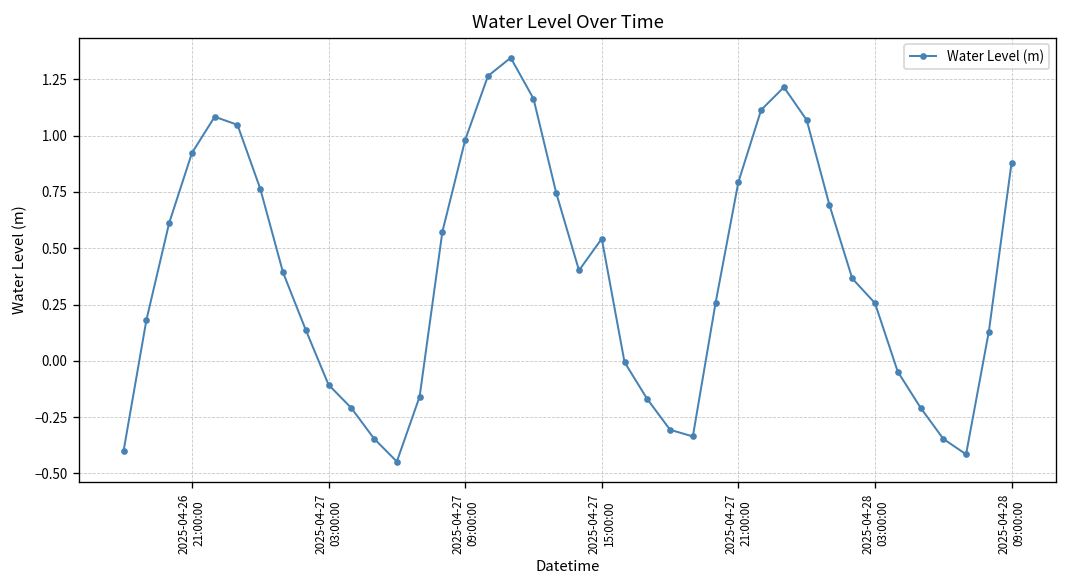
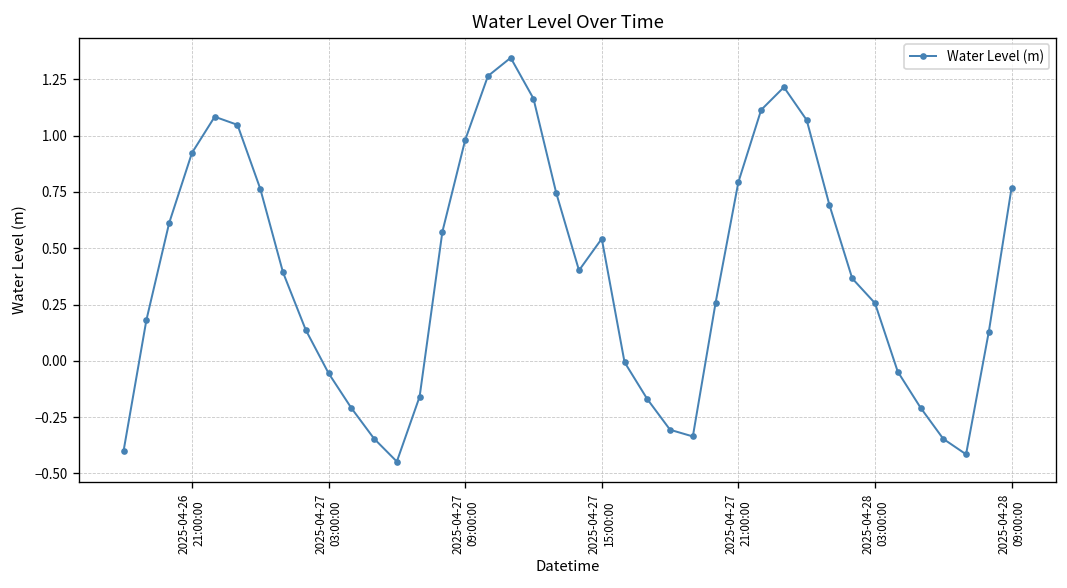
  {
    "2025-04-26 21:00:00": 0.92,
-   "2025-04-27 03:00:00": -0.11,
+   "2025-04-27 03:00:00": -0.05,
    "2025-04-27 09:00:00": 0.98,
    "2025-04-27 15:00:00": 0.54,
    "2025-04-27 21:00:00": 0.79,
    "2025-04-28 03:00:00": 0.26,
-   "2025-04-28 09:00:00": 0.88
+   "2025-04-28 09:00:00": 0.77
  }
